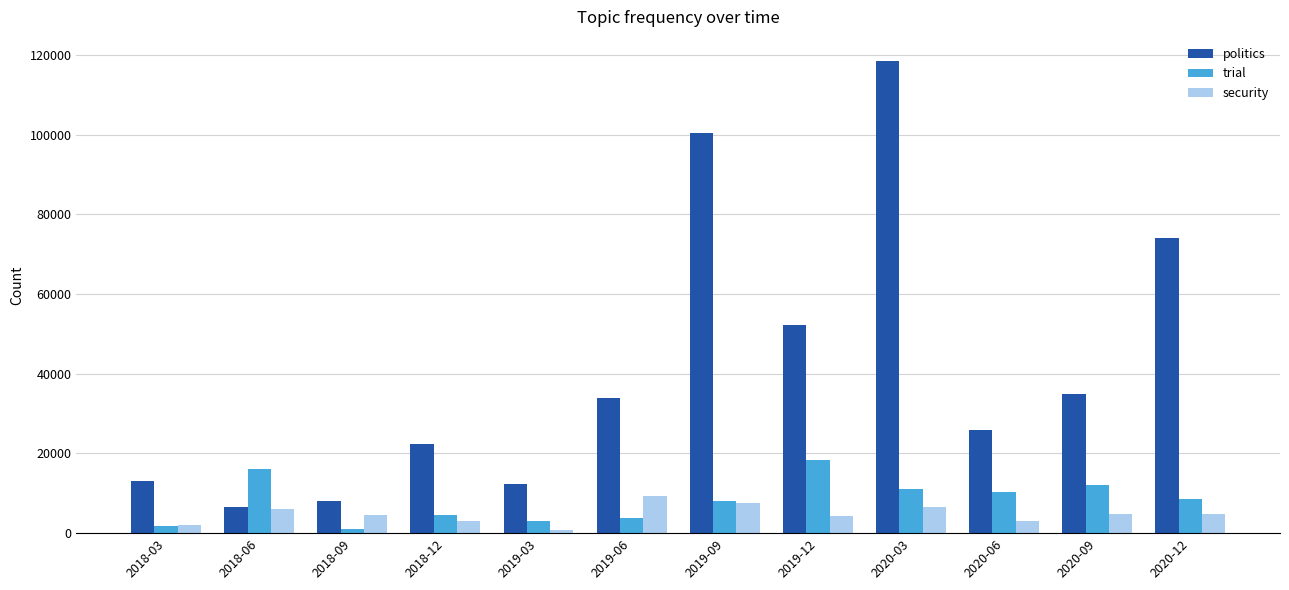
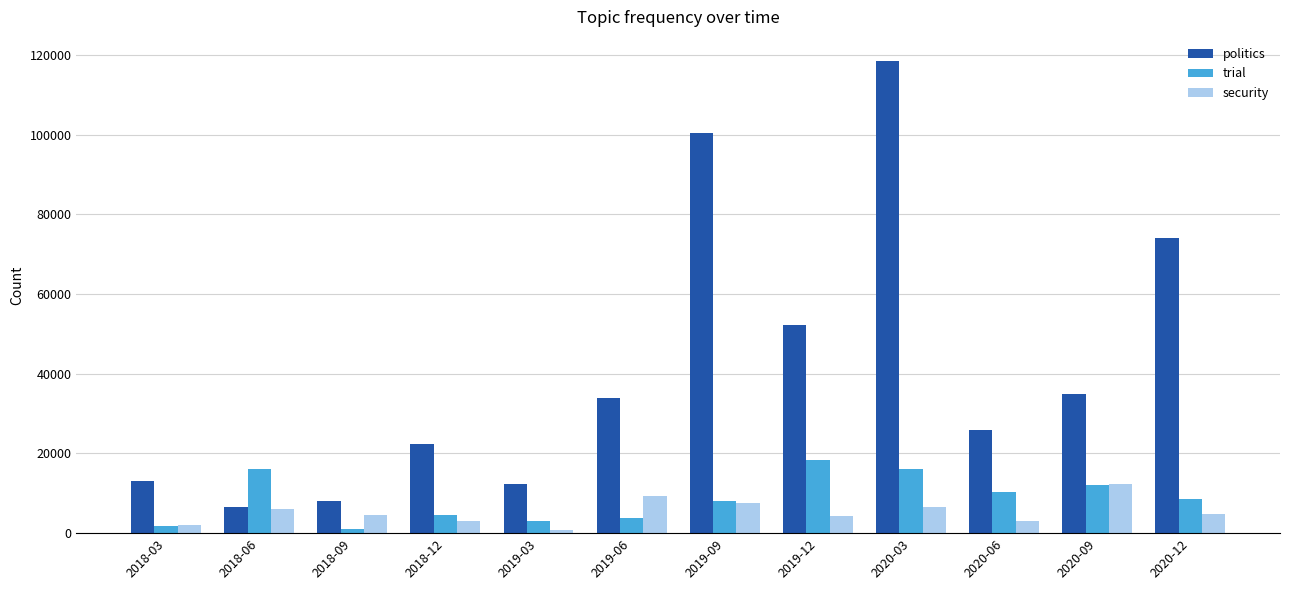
  {
    "politics": {
      "2018-03": 13000,
      "2018-06": 7000,
      "2018-09": 8000,
      "2018-12": 22000,
      "2019-03": 12000,
      "2019-06": 34000,
      "2019-09": 100000,
      "2019-12": 52000,
      "2020-03": 119000,
      "2020-06": 26000,
      "2020-09": 35000,
      "2020-12": 74000
    },
    "trial": {
      "2018-03": 2000,
      "2018-06": 16000,
      "2018-09": 1000,
      "2018-12": 5000,
      "2019-03": 3000,
      "2019-06": 4000,
      "2019-09": 8000,
      "2019-12": 18000,
-     "2020-03": 11000,
+     "2020-03": 16000,
      "2020-06": 10000,
      "2020-09": 12000,
      "2020-12": 9000
    },
    "security": {
      "2018-03": 2000,
      "2018-06": 6000,
      "2018-09": 5000,
      "2018-12": 3000,
      "2019-03": 1000,
      "2019-06": 9000,
      "2019-09": 8000,
      "2019-12": 4000,
      "2020-03": 7000,
      "2020-06": 3000,
-     "2020-09": 5000,
+     "2020-09": 12000,
      "2020-12": 5000
    }
  }
